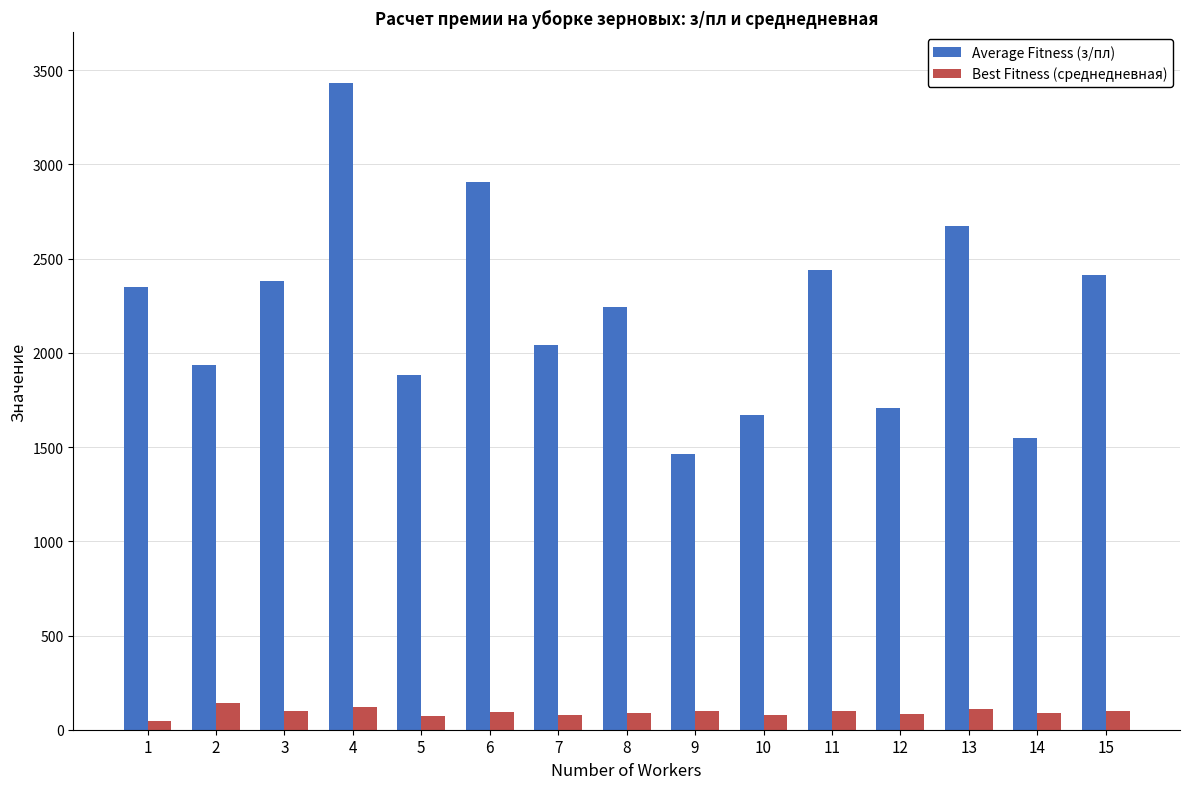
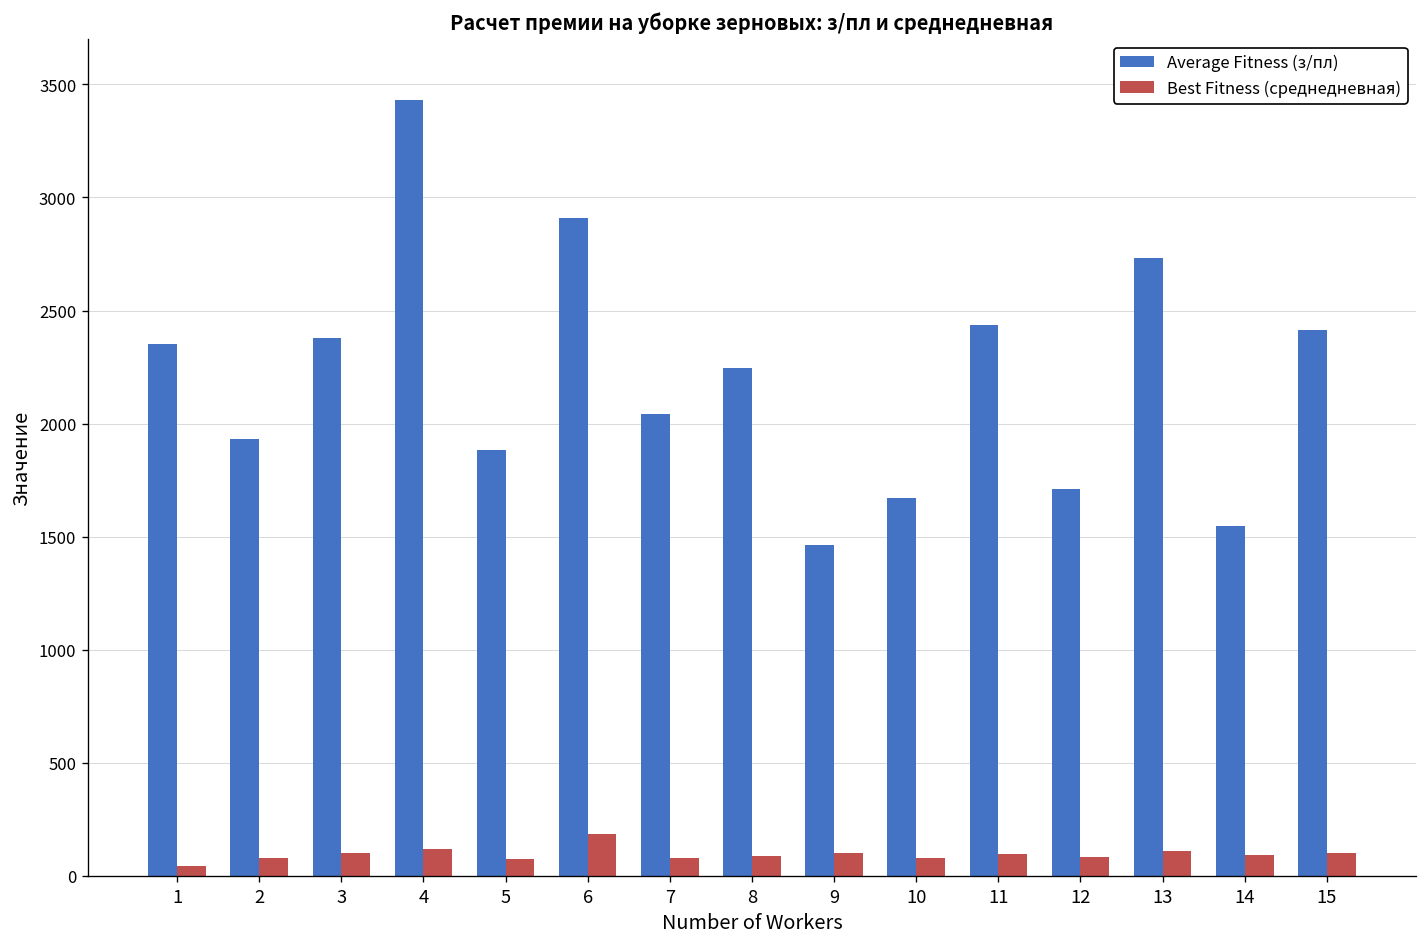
  {
    "Average Fitness (з/пл)": {
      "1": 2350,
      "2": 1930,
      "3": 2380,
      "4": 3430,
      "5": 1880,
      "6": 2910,
      "7": 2040,
      "8": 2250,
      "9": 1460,
      "10": 1670,
      "11": 2440,
      "12": 1710,
-     "13": 2670,
+     "13": 2730,
      "14": 1550,
      "15": 2410
    },
    "Best Fitness (среднедневная)": {
      "1": 40,
-     "2": 140,
+     "2": 80,
      "3": 100,
      "4": 120,
      "5": 80,
-     "6": 90,
+     "6": 180,
      "7": 80,
      "8": 90,
      "9": 100,
      "10": 80,
      "11": 100,
      "12": 80,
      "13": 110,
      "14": 90,
      "15": 100
    }
  }
